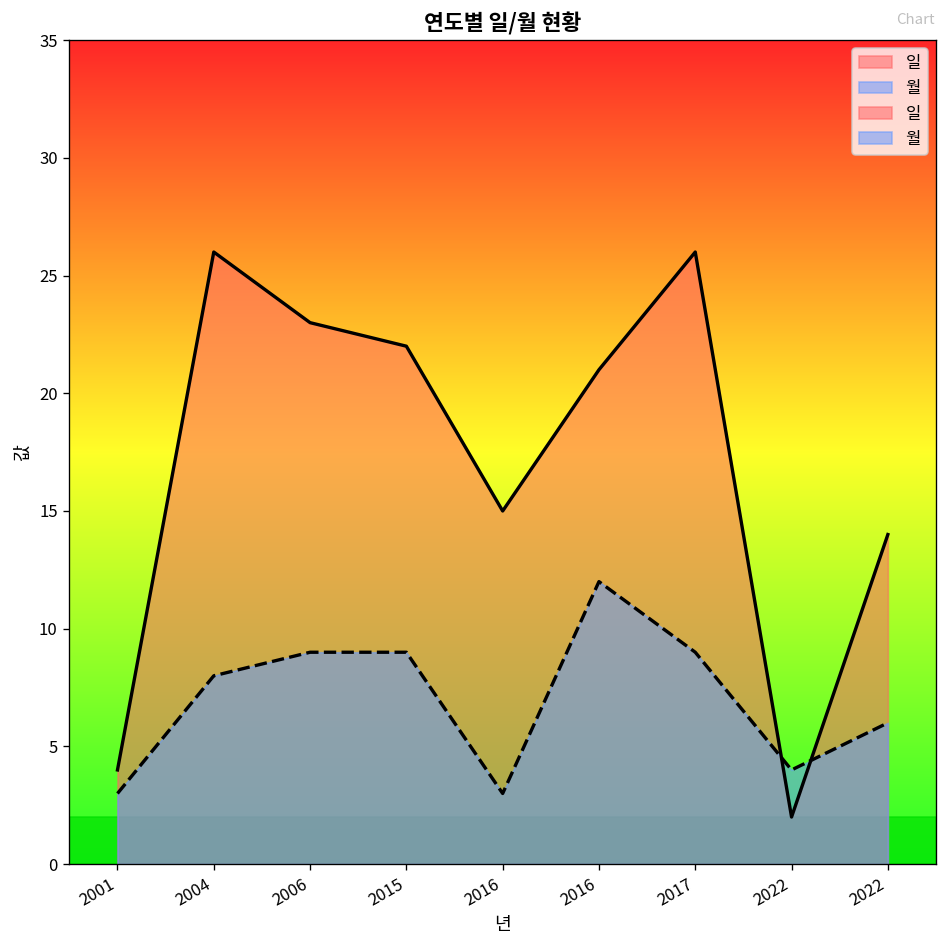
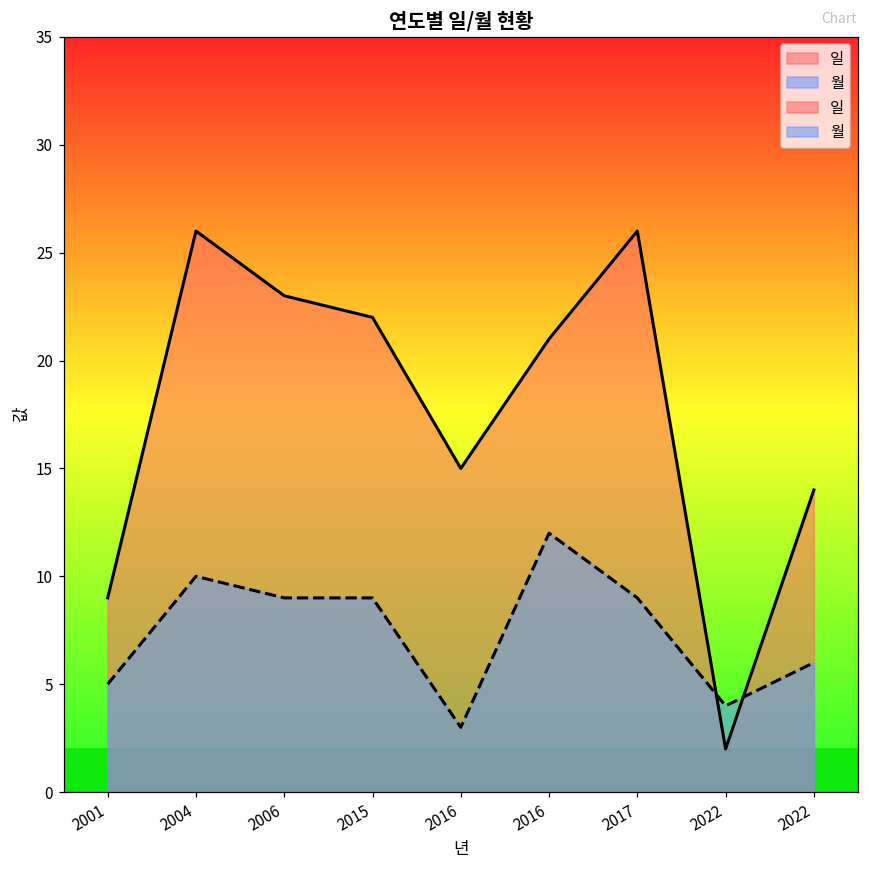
  {
    "일": {
-     "2001": 4,
+     "2001": 9,
      "2004": 26,
      "2006": 23,
      "2015": 22,
      "2017": 26
    },
    "월": {
-     "2001": 3,
-     "2004": 8,
+     "2001": 5,
+     "2004": 10,
      "2006": 9,
      "2015": 9,
      "2017": 9
    }
  }
